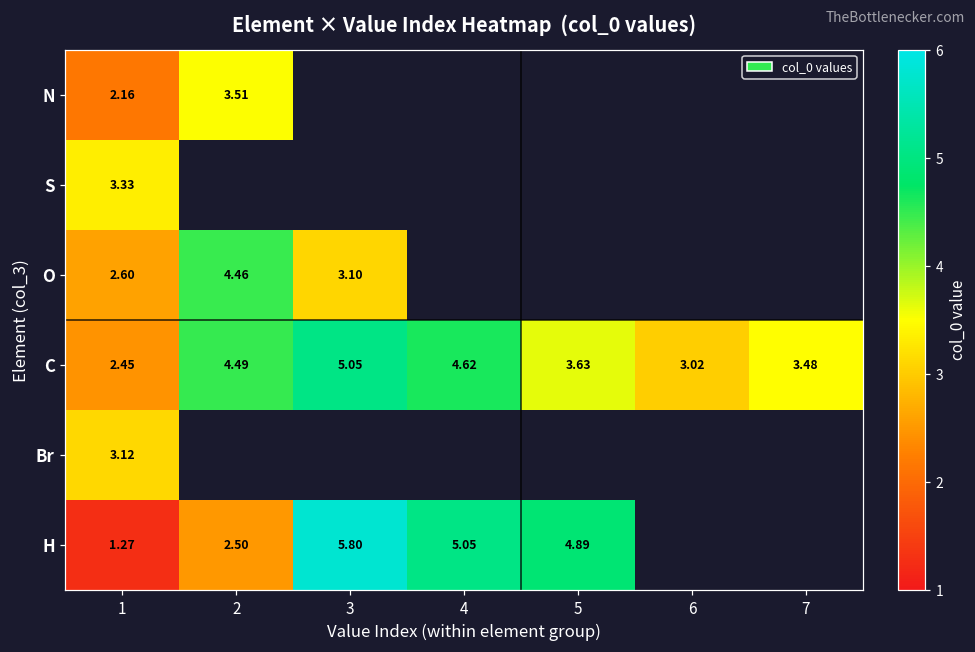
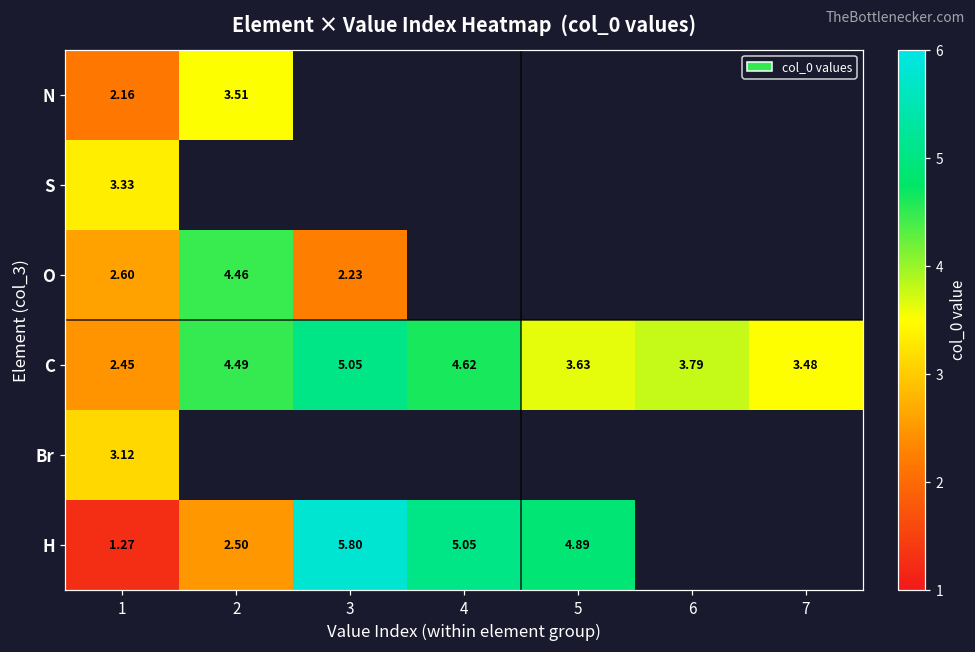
  {
    "N": {
      "1": 2.16,
      "2": 3.51
    },
    "S": {
      "1": 3.33
    },
    "O": {
      "1": 2.60,
      "2": 4.46,
-     "3": 3.10
+     "3": 2.23
    },
    "C": {
      "1": 2.45,
      "2": 4.49,
      "3": 5.05,
      "4": 4.62,
      "5": 3.63,
-     "6": 3.02,
+     "6": 3.79,
      "7": 3.48
    },
    "Br": {
      "1": 3.12
    },
    "H": {
      "1": 1.27,
      "2": 2.50,
      "3": 5.80,
      "4": 5.05,
      "5": 4.89
    }
  }
